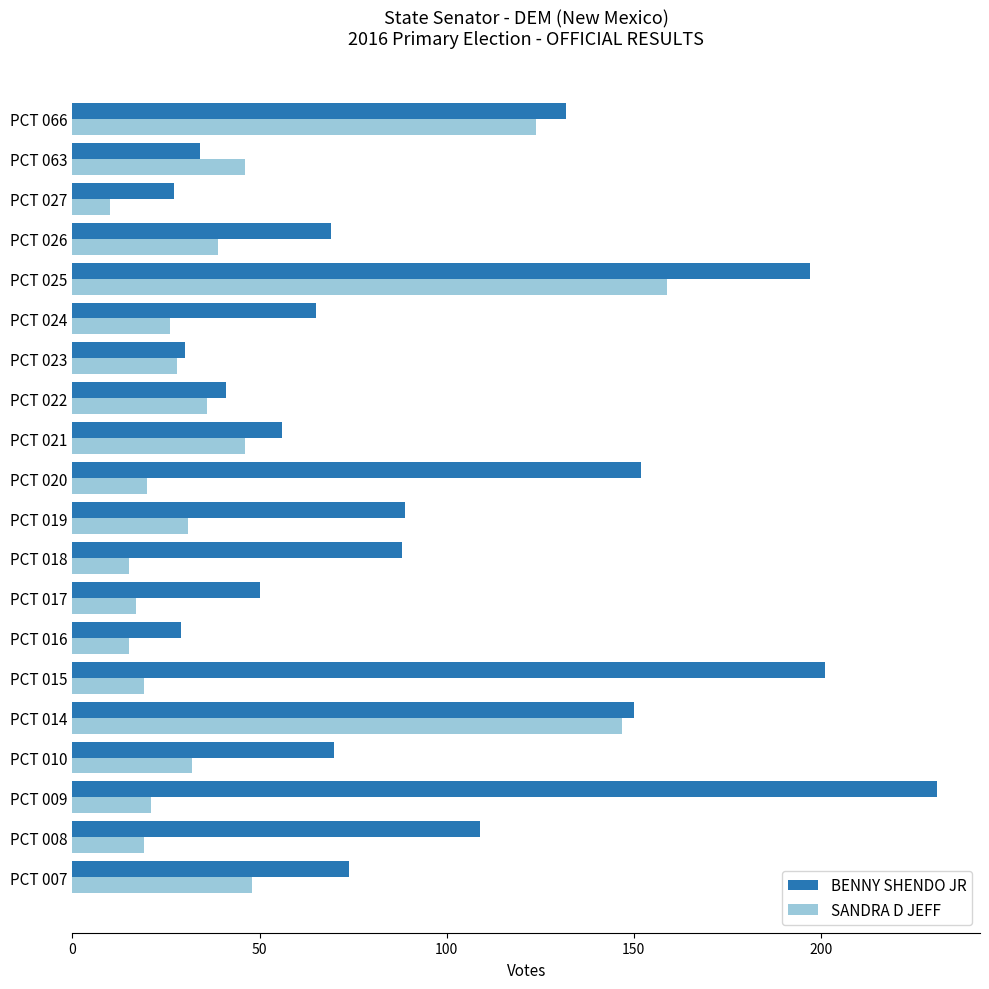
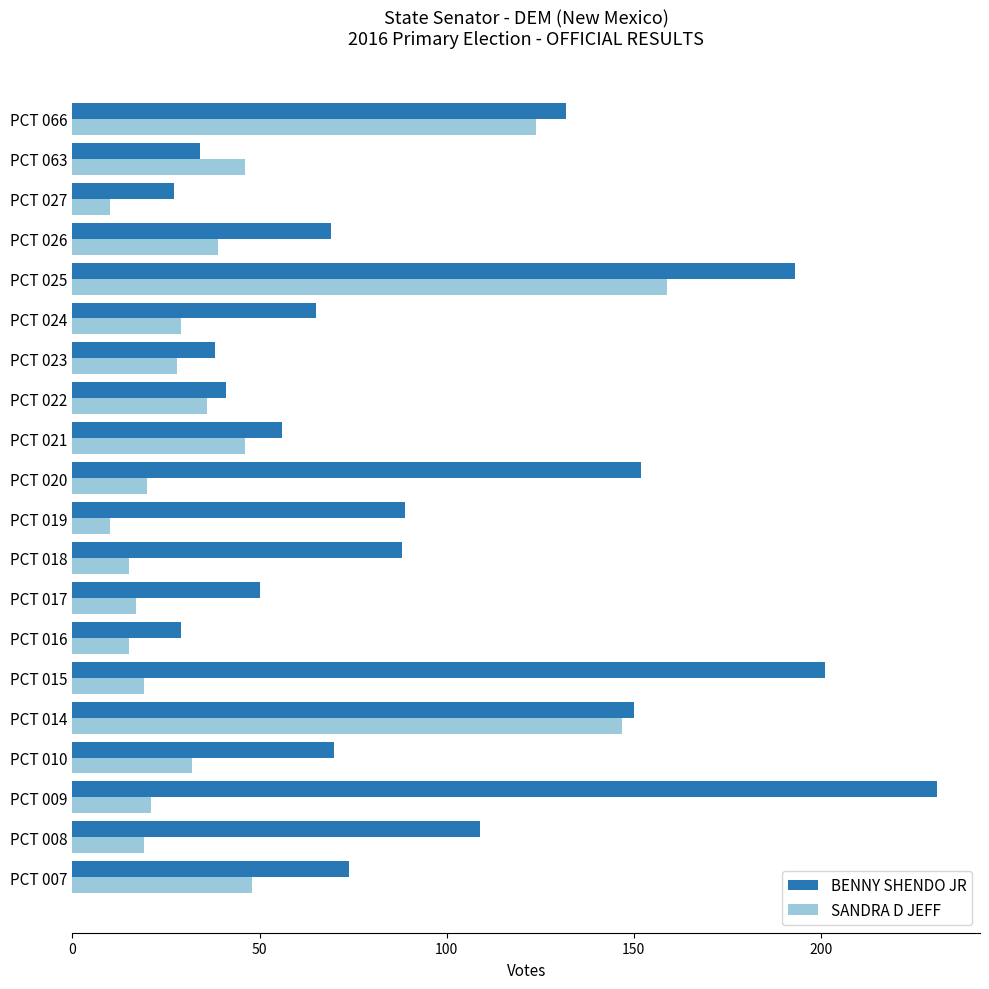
  {
    "BENNY SHENDO JR": {
      "PCT 066": 132,
      "PCT 063": 34,
      "PCT 027": 27,
      "PCT 026": 69,
-     "PCT 025": 197,
+     "PCT 025": 193,
      "PCT 024": 65,
-     "PCT 023": 30,
+     "PCT 023": 38,
      "PCT 022": 41,
      "PCT 021": 56,
      "PCT 020": 152,
      "PCT 019": 89,
      "PCT 018": 88,
      "PCT 017": 50,
      "PCT 016": 29,
      "PCT 015": 201,
      "PCT 014": 150,
      "PCT 010": 70,
      "PCT 009": 231,
      "PCT 008": 109,
      "PCT 007": 74
    },
    "SANDRA D JEFF": {
      "PCT 066": 124,
      "PCT 063": 46,
      "PCT 027": 10,
      "PCT 026": 39,
      "PCT 025": 159,
-     "PCT 024": 26,
+     "PCT 024": 29,
      "PCT 023": 28,
      "PCT 022": 36,
      "PCT 021": 46,
      "PCT 020": 20,
-     "PCT 019": 31,
+     "PCT 019": 10,
      "PCT 018": 15,
      "PCT 017": 17,
      "PCT 016": 15,
      "PCT 015": 19,
      "PCT 014": 147,
      "PCT 010": 32,
      "PCT 009": 21,
      "PCT 008": 19,
      "PCT 007": 48
    }
  }
